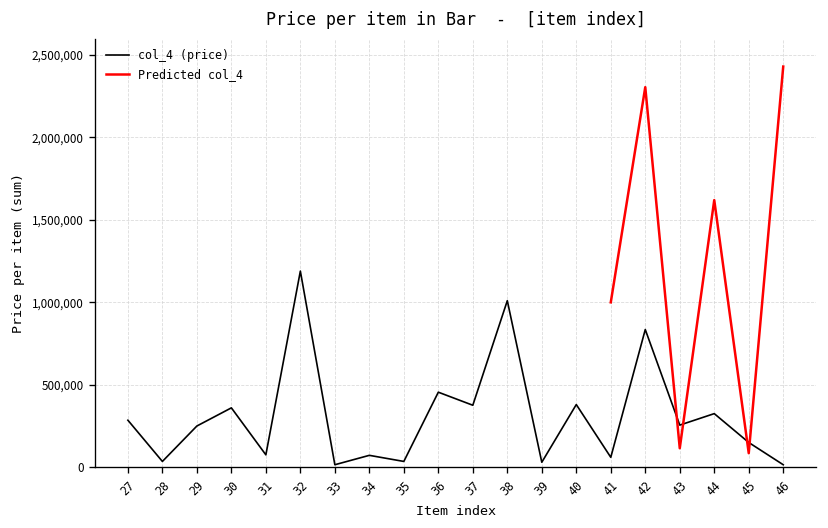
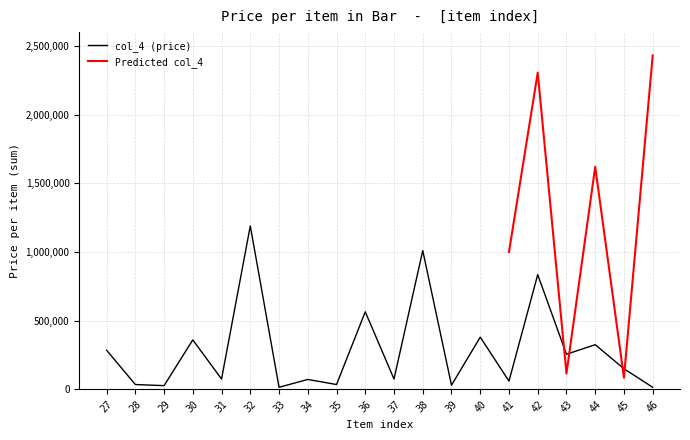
  {
    "col_4 (price)": {
      "27": "290,000",
      "28": "40,000",
-     "29": "250,000",
+     "29": "30,000",
      "30": "360,000",
      "31": "80,000",
      "32": "1,190,000",
      "33": "20,000",
      "34": "70,000",
      "35": "40,000",
-     "36": "460,000",
-     "37": "380,000",
+     "36": "560,000",
+     "37": "80,000",
      "38": "1,010,000",
      "39": "30,000",
      "40": "380,000",
      "41": "60,000",
      "42": "840,000",
      "43": "260,000",
      "44": "330,000",
      "45": "150,000",
      "46": "20,000"
    },
    "Predicted col_4": {
      "41": "1,000,000",
      "42": "2,310,000",
      "43": "120,000",
      "44": "1,620,000",
      "45": "90,000",
      "46": "2,430,000"
    }
  }
